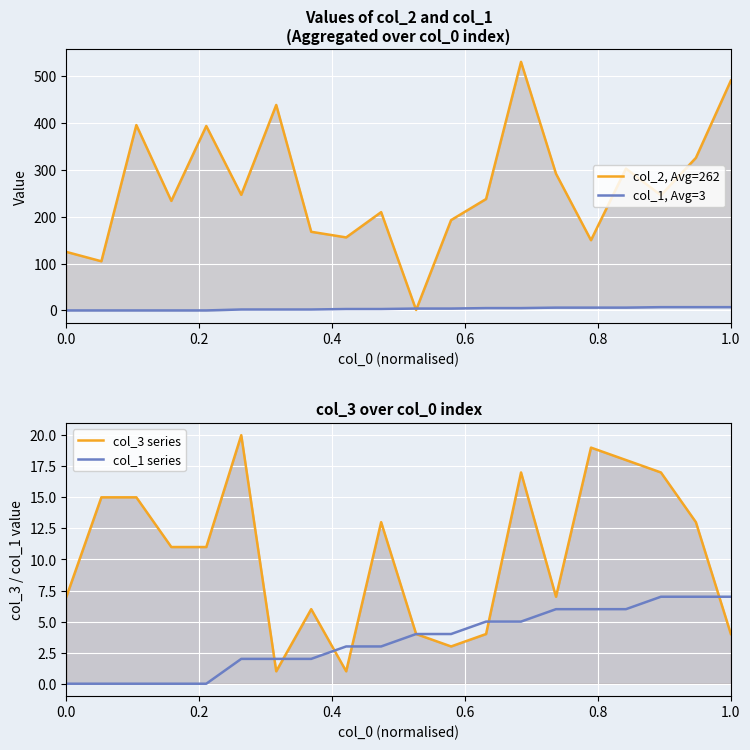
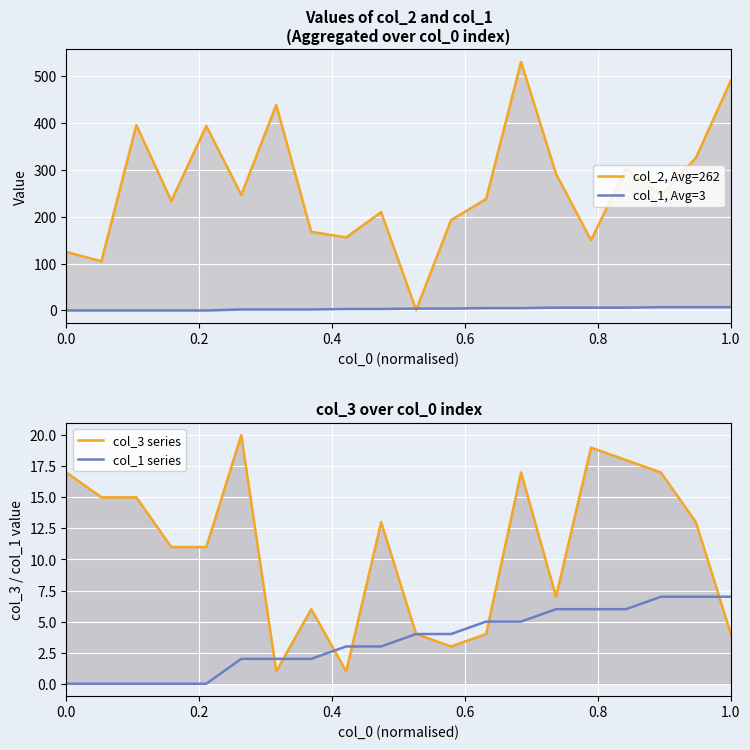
  {
    "col_3 over col_0 index": {
      "col_3 series": {
-       "0.0": 7,
+       "0.0": 17,
        "1.0": 4
      },
      "col_1 series": {
        "0.0": 0,
        "1.0": 7
      }
    }
  }
